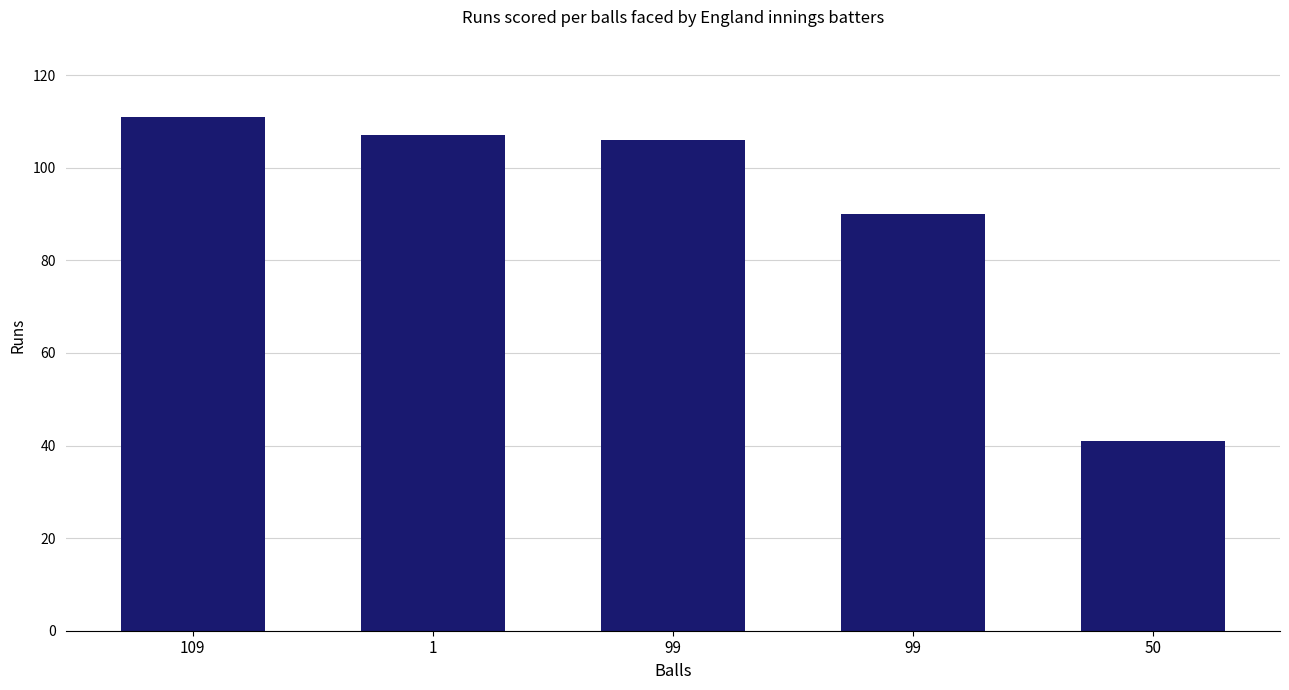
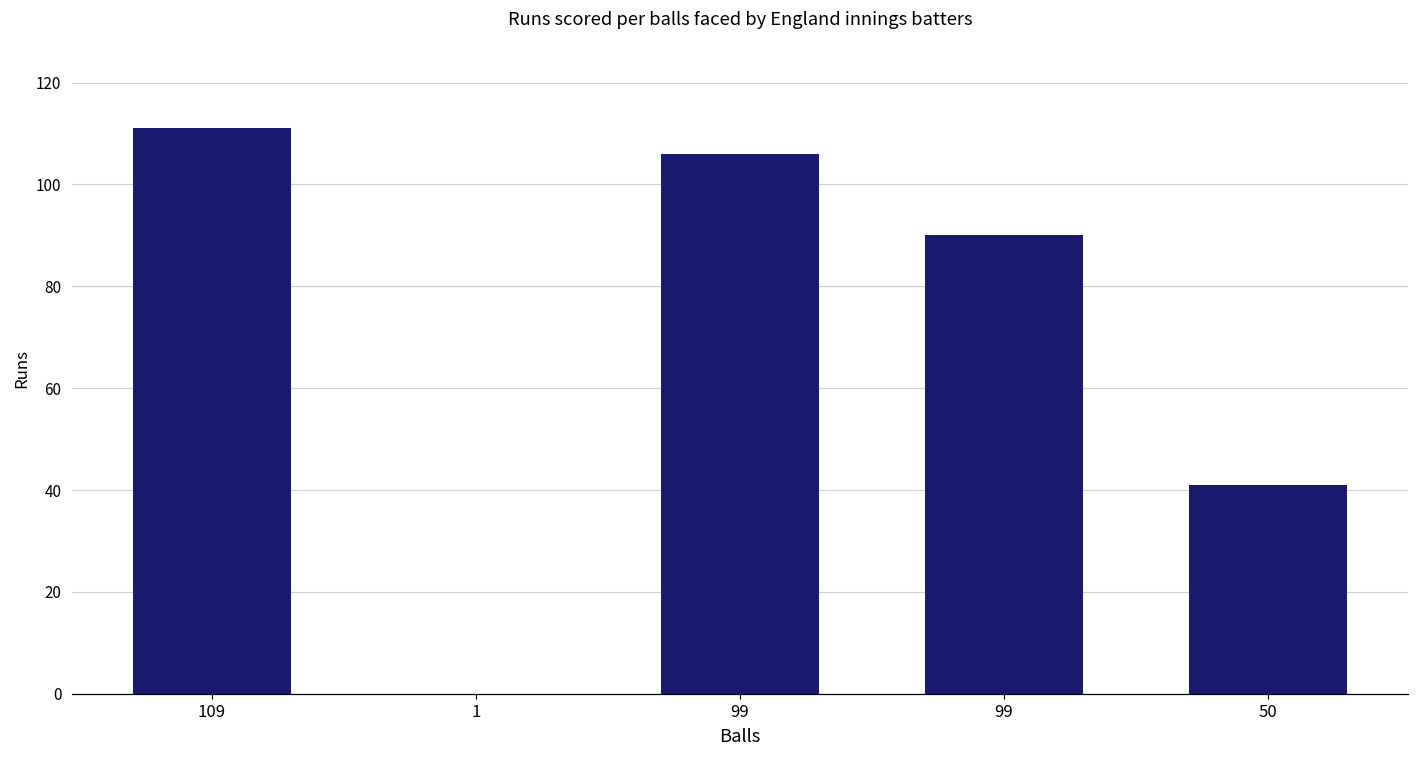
  {
    "109": 111,
-   "1": 107,
+   "1": 0,
    "50": 41
  }
